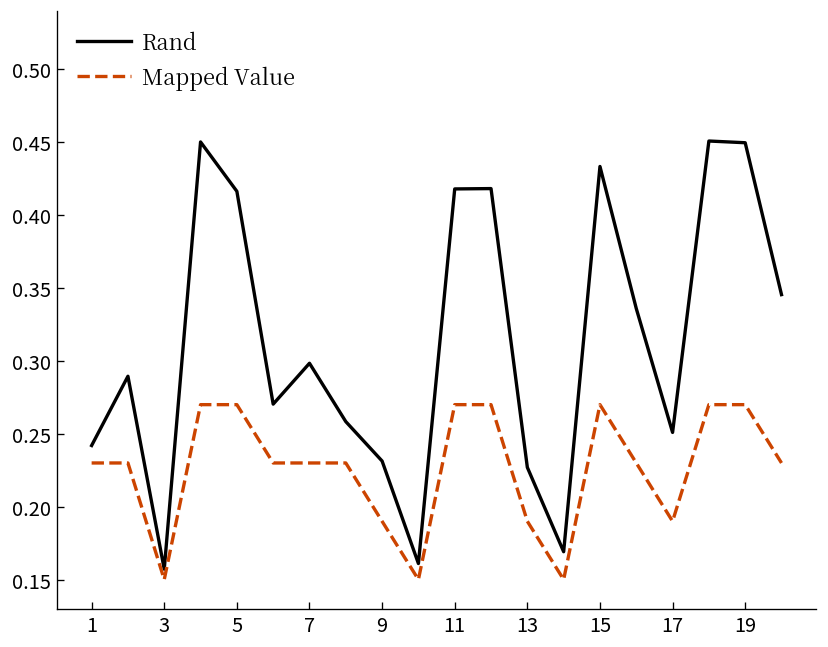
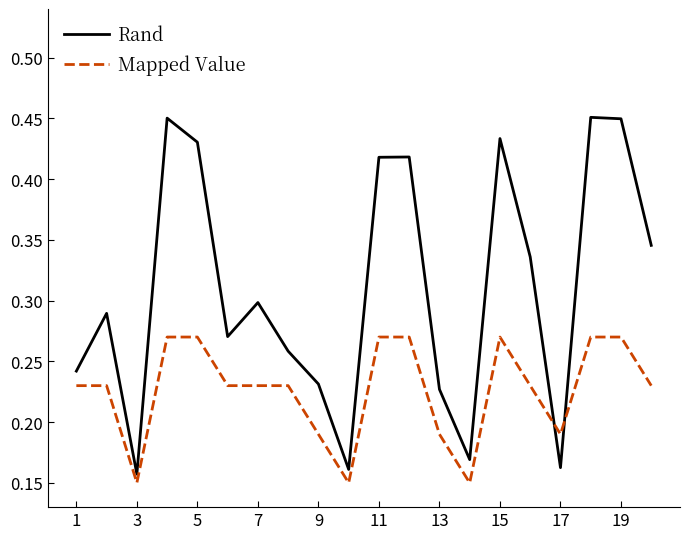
  {
    "Rand": {
      "1": 0.242,
      "3": 0.157,
-     "5": 0.416,
+     "5": 0.430,
      "7": 0.298,
      "9": 0.231,
      "11": 0.418,
      "13": 0.227,
      "15": 0.433,
-     "17": 0.251,
+     "17": 0.162,
      "19": 0.450
    },
    "Mapped Value": {
      "1": 0.230,
      "3": 0.150,
      "5": 0.270,
      "7": 0.230,
      "9": 0.190,
      "11": 0.270,
      "13": 0.190,
      "15": 0.270,
      "17": 0.190,
      "19": 0.270
    }
  }
